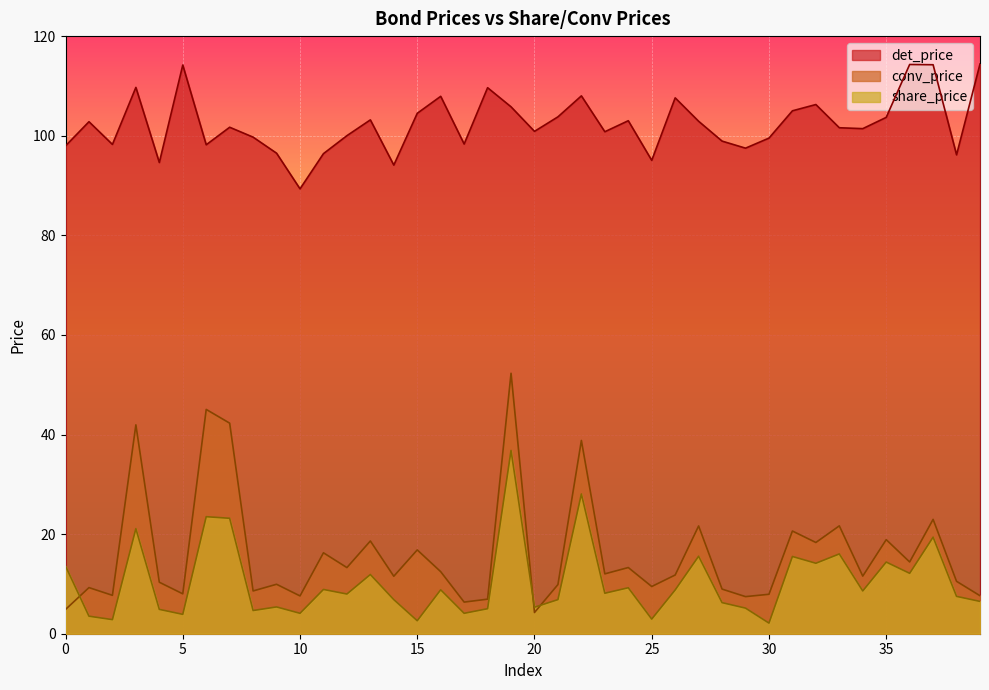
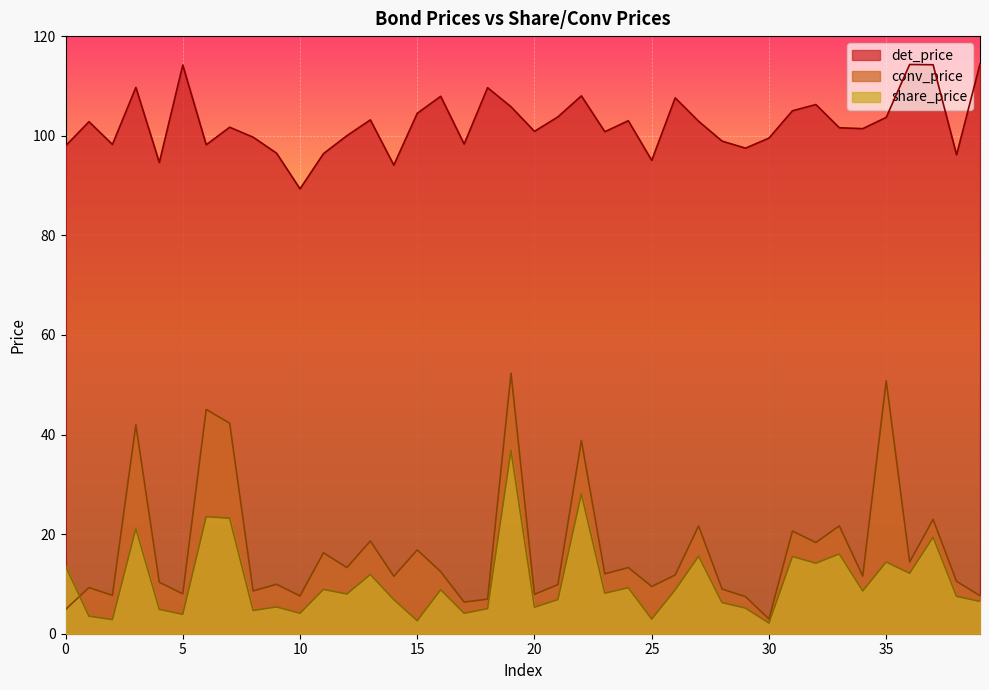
  {
    "det_price": {
      "0": 98,
      "5": 114,
      "10": 89,
      "15": 105,
      "20": 101,
      "25": 95,
      "30": 100,
      "35": 104
    },
    "conv_price": {
      "0": 5,
      "5": 8,
      "10": 8,
      "15": 17,
-     "20": 4,
+     "20": 8,
      "25": 9,
-     "30": 8,
-     "35": 19
+     "30": 3,
+     "35": 51
    },
    "share_price": {
      "0": 14,
      "5": 4,
      "10": 4,
      "15": 3,
      "20": 5,
      "25": 3,
      "30": 2,
      "35": 14
    }
  }
